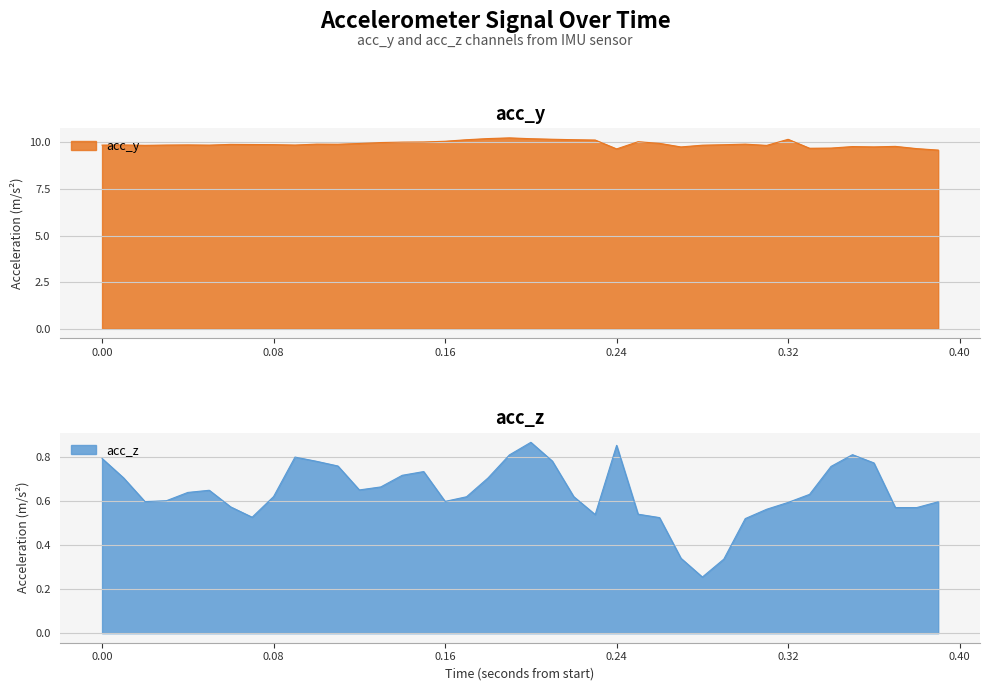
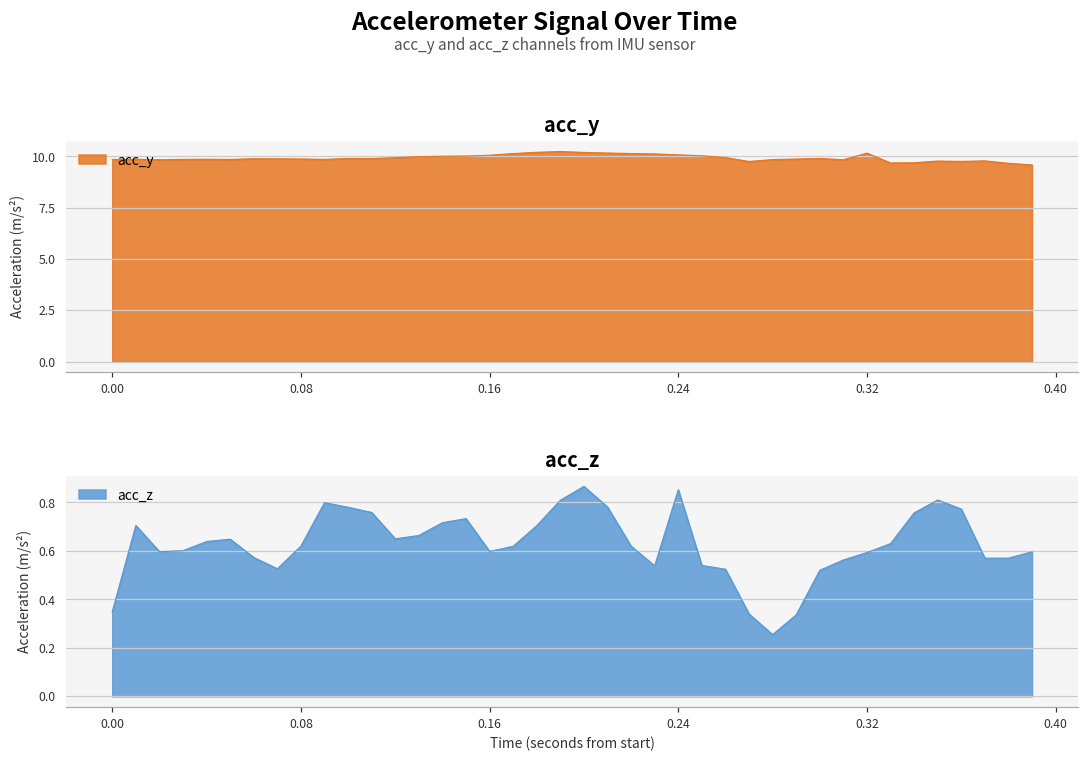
  {
    "acc_y": {
      "0.00": 9.8,
      "0.08": 9.9,
      "0.16": 10.1,
-     "0.24": 9.6,
+     "0.24": 10.1,
      "0.32": 10.2
    },
    "acc_z": {
-     "0.00": 0.79,
+     "0.00": 0.35,
      "0.08": 0.62,
      "0.16": 0.60,
      "0.24": 0.85,
      "0.32": 0.59
    }
  }
